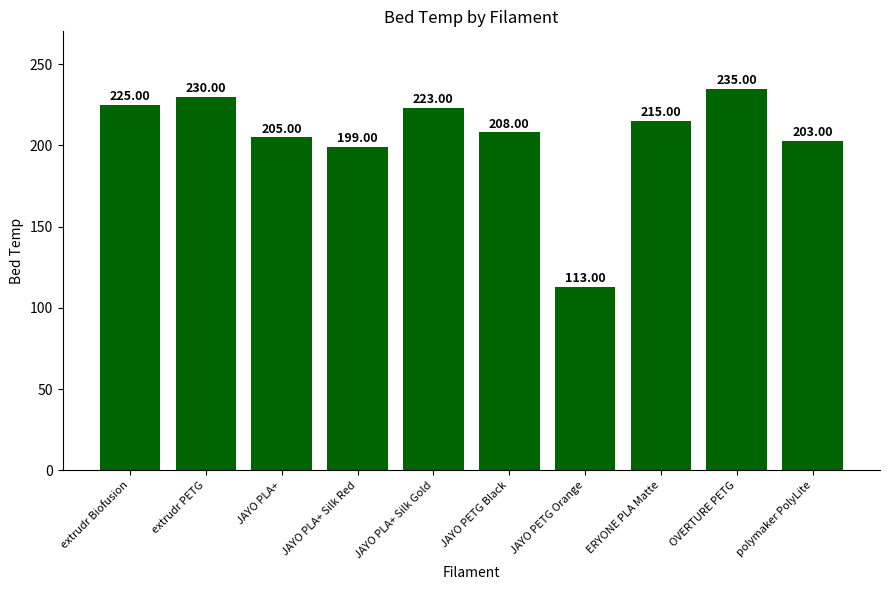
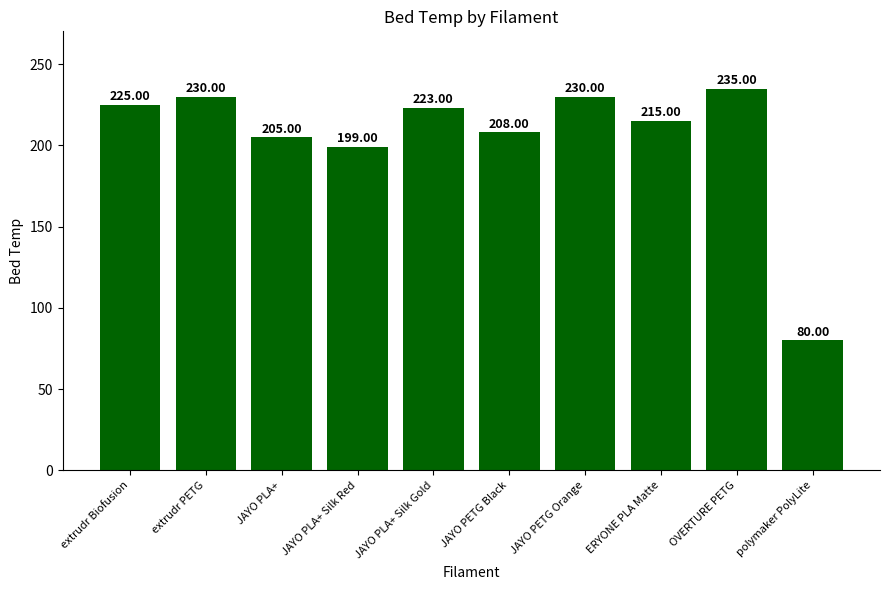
  {
    "extrudr Biofusion": 225.00,
    "extrudr PETG": 230.00,
    "JAYO PLA+": 205.00,
    "JAYO PLA+ Silk Red": 199.00,
    "JAYO PLA+ Silk Gold": 223.00,
    "JAYO PETG Black": 208.00,
-   "JAYO PETG Orange": 113.00,
+   "JAYO PETG Orange": 230.00,
    "ERYONE PLA Matte": 215.00,
    "OVERTURE PETG": 235.00,
-   "polymaker PolyLite": 203.00
+   "polymaker PolyLite": 80.00
  }
